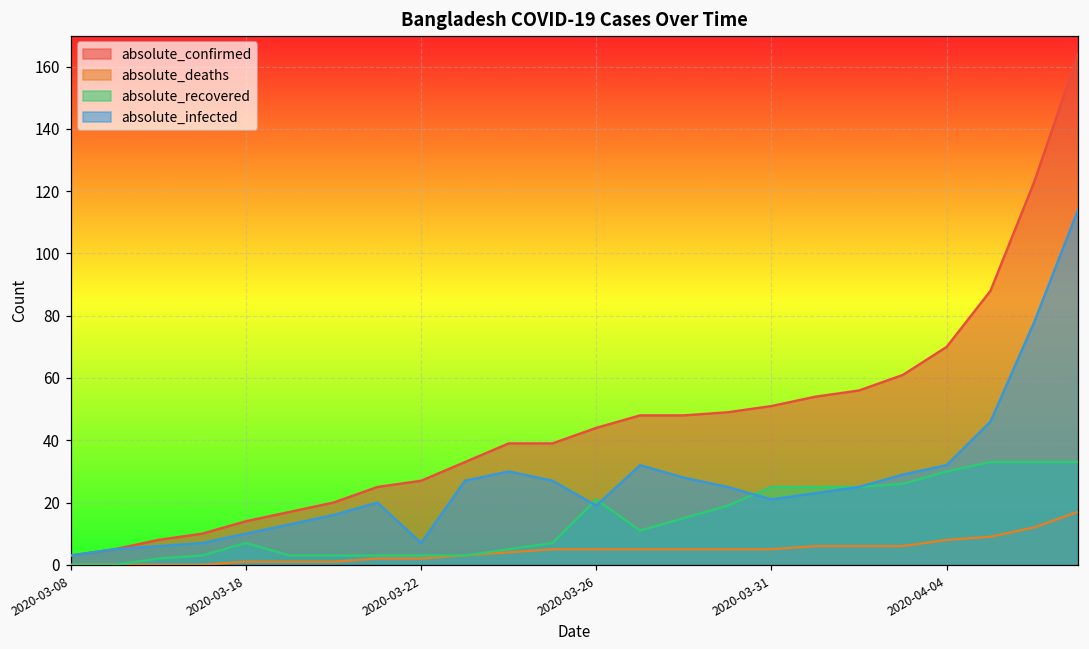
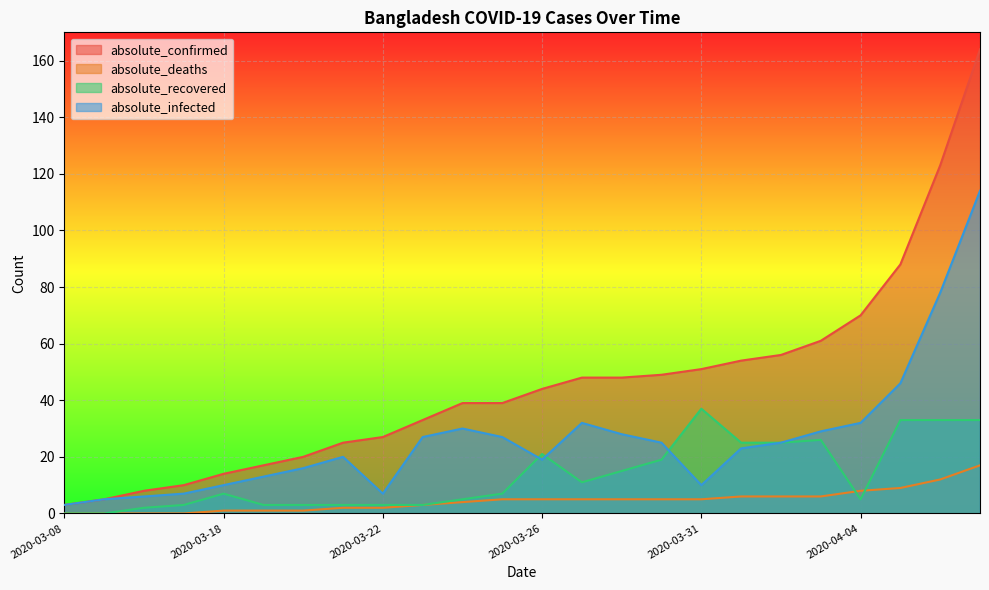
  {
    "absolute_recovered": {
      "2020-03-18": 7,
      "2020-03-22": 3,
      "2020-03-26": 21,
-     "2020-03-31": 25,
-     "2020-04-04": 30
+     "2020-03-31": 37,
+     "2020-04-04": 5
    },
    "absolute_infected": {
      "2020-03-18": 10,
      "2020-03-22": 7,
      "2020-03-26": 19,
-     "2020-03-31": 21,
+     "2020-03-31": 10,
      "2020-04-04": 32
    }
  }
